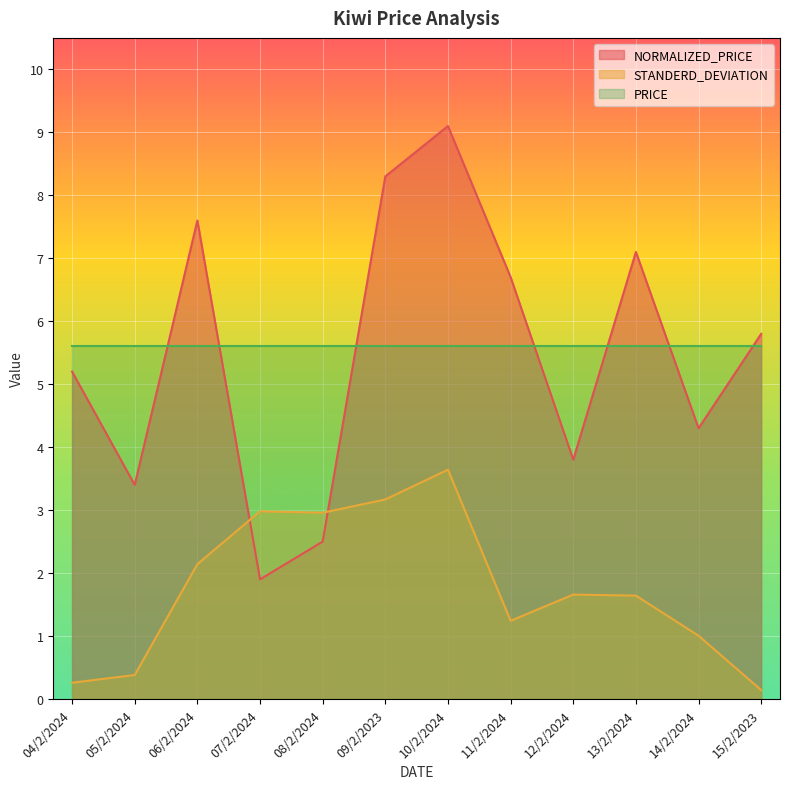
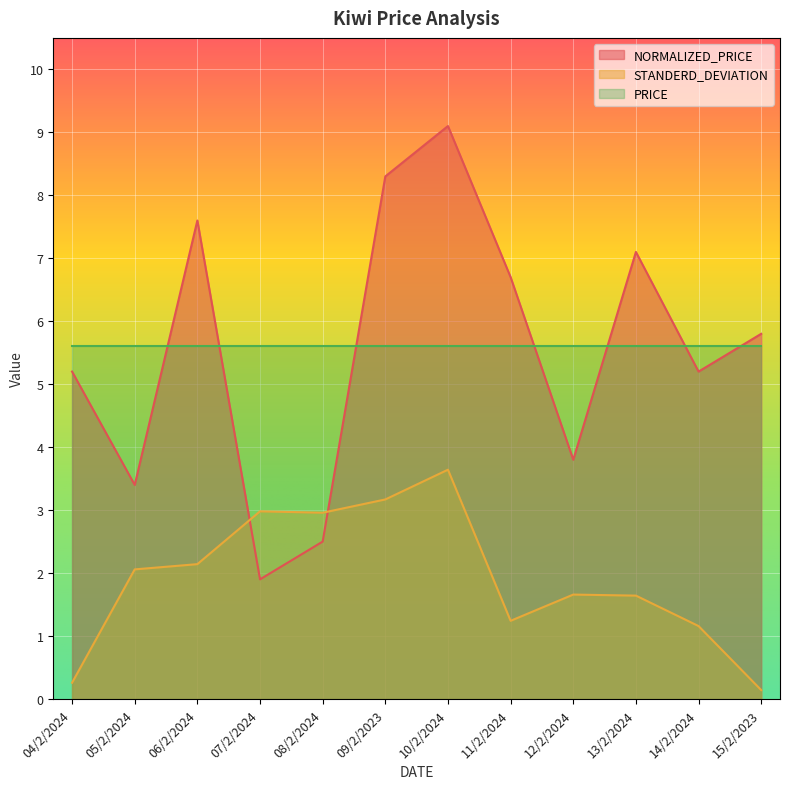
  {
    "NORMALIZED_PRICE": {
      "04/2/2024": 5.2,
      "05/2/2024": 3.4,
      "06/2/2024": 7.6,
      "07/2/2024": 1.9,
      "08/2/2024": 2.5,
      "09/2/2023": 8.3,
      "10/2/2024": 9.1,
      "11/2/2024": 6.7,
      "12/2/2024": 3.8,
      "13/2/2024": 7.1,
-     "14/2/2024": 4.3,
+     "14/2/2024": 5.2,
      "15/2/2023": 5.8
    },
    "STANDERD_DEVIATION": {
      "04/2/2024": 0.3,
-     "05/2/2024": 0.4,
+     "05/2/2024": 2.1,
      "06/2/2024": 2.1,
      "07/2/2024": 3.0,
      "08/2/2024": 3.0,
      "09/2/2023": 3.2,
      "10/2/2024": 3.6,
      "11/2/2024": 1.2,
      "12/2/2024": 1.7,
      "13/2/2024": 1.6,
-     "14/2/2024": 1.0,
+     "14/2/2024": 1.2,
      "15/2/2023": 0.1
    },
    "PRICE": {
      "04/2/2024": 5.6,
      "05/2/2024": 5.6,
      "06/2/2024": 5.6,
      "07/2/2024": 5.6,
      "08/2/2024": 5.6,
      "09/2/2023": 5.6,
      "10/2/2024": 5.6,
      "11/2/2024": 5.6,
      "12/2/2024": 5.6,
      "13/2/2024": 5.6,
      "14/2/2024": 5.6,
      "15/2/2023": 5.6
    }
  }
